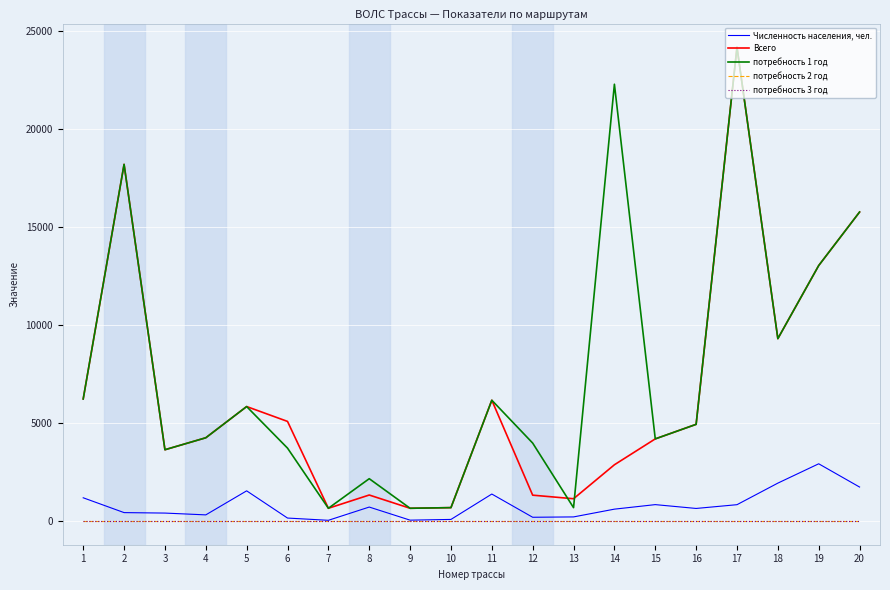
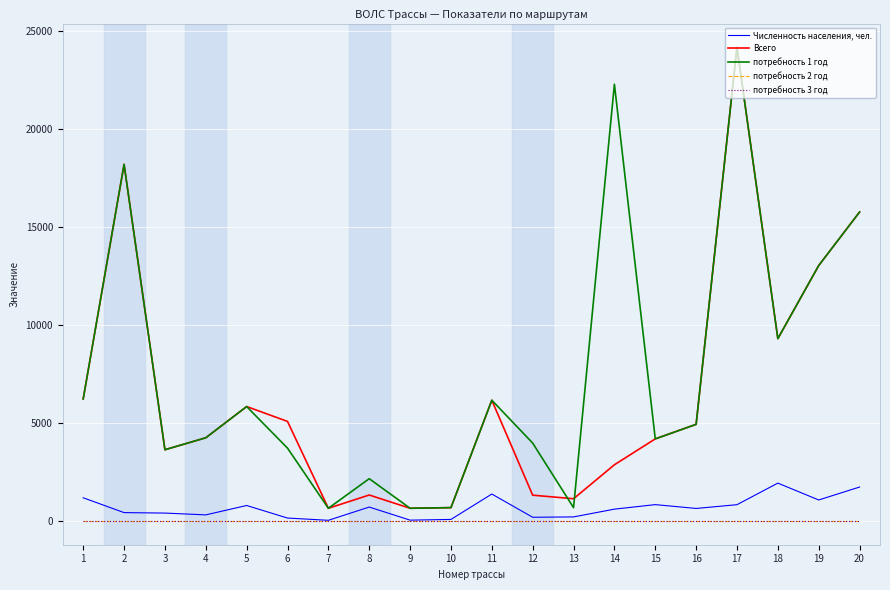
  {
    "Численность населения, чел.": {
      "1": 1200,
      "2": 400,
      "3": 400,
      "4": 300,
-     "5": 1500,
+     "5": 800,
      "6": 200,
      "8": 700,
      "11": 1400,
      "12": 200,
      "13": 200,
      "14": 600,
      "15": 800,
      "16": 600,
      "17": 800,
      "18": 1900,
-     "19": 2900,
+     "19": 1100,
      "20": 1700
    },
    "Всего": {
      "6": 5100,
      "8": 1300,
      "12": 1300,
      "13": 1100,
      "14": 2900
    },
    "потребность 1 год": {
      "6": 3700,
      "8": 2200,
      "12": 4000,
      "13": 700,
      "14": 22300
    },
    "потребность 3 год": {
      "1": 0,
      "2": 0,
      "3": 0,
      "4": 0,
      "5": 0,
      "6": 0,
      "8": 0,
      "11": 0,
      "12": 0,
      "13": 0,
      "14": 0,
      "15": 0,
      "16": 0,
      "17": 0,
      "18": 0,
      "19": 0,
      "20": 0
    }
  }
